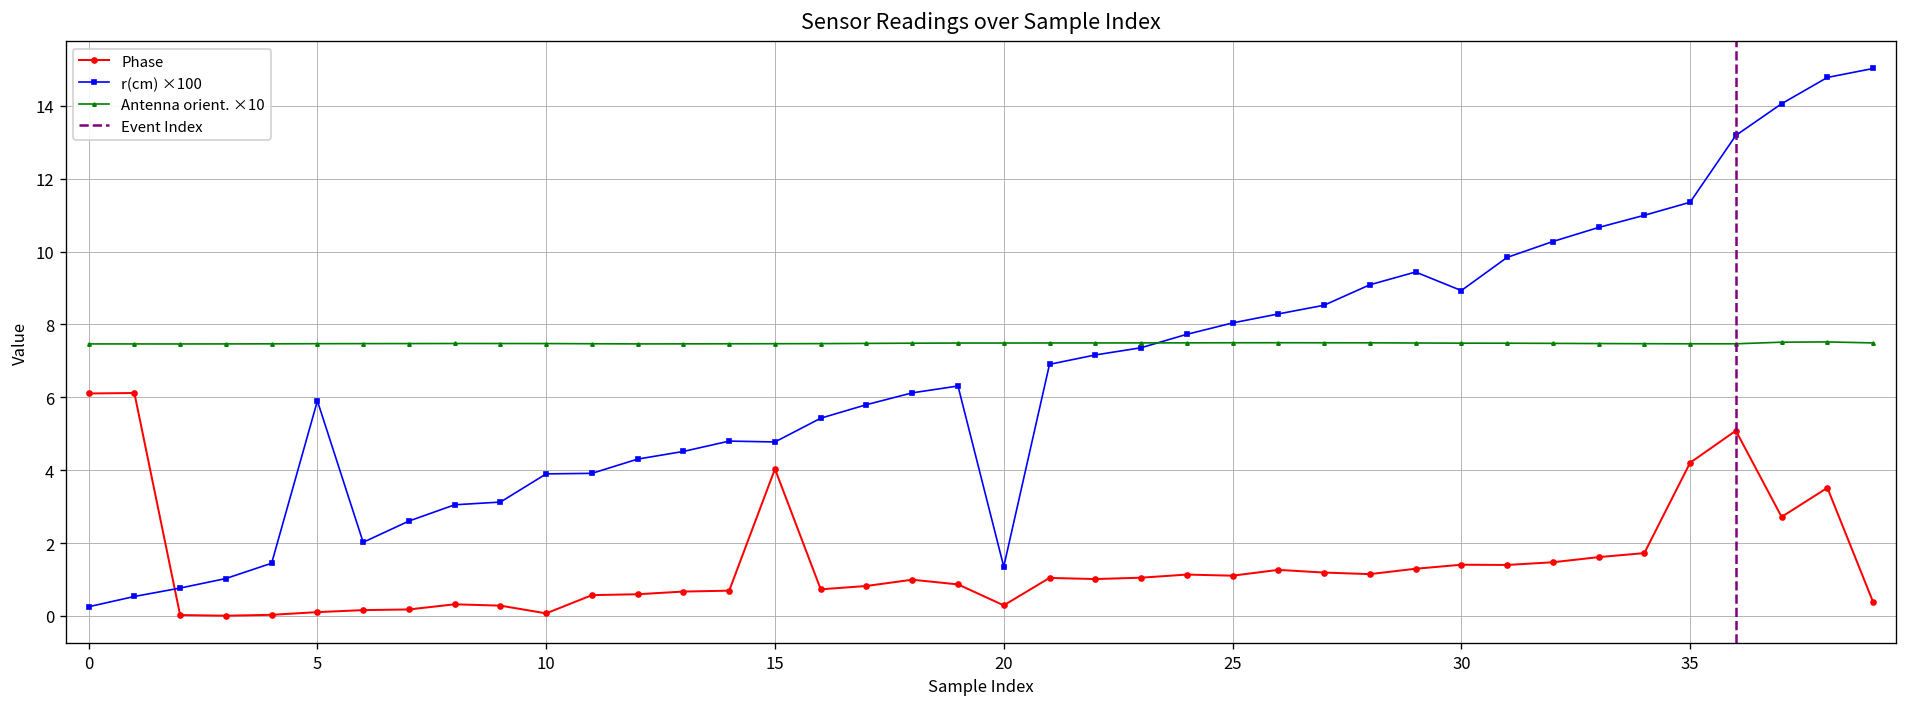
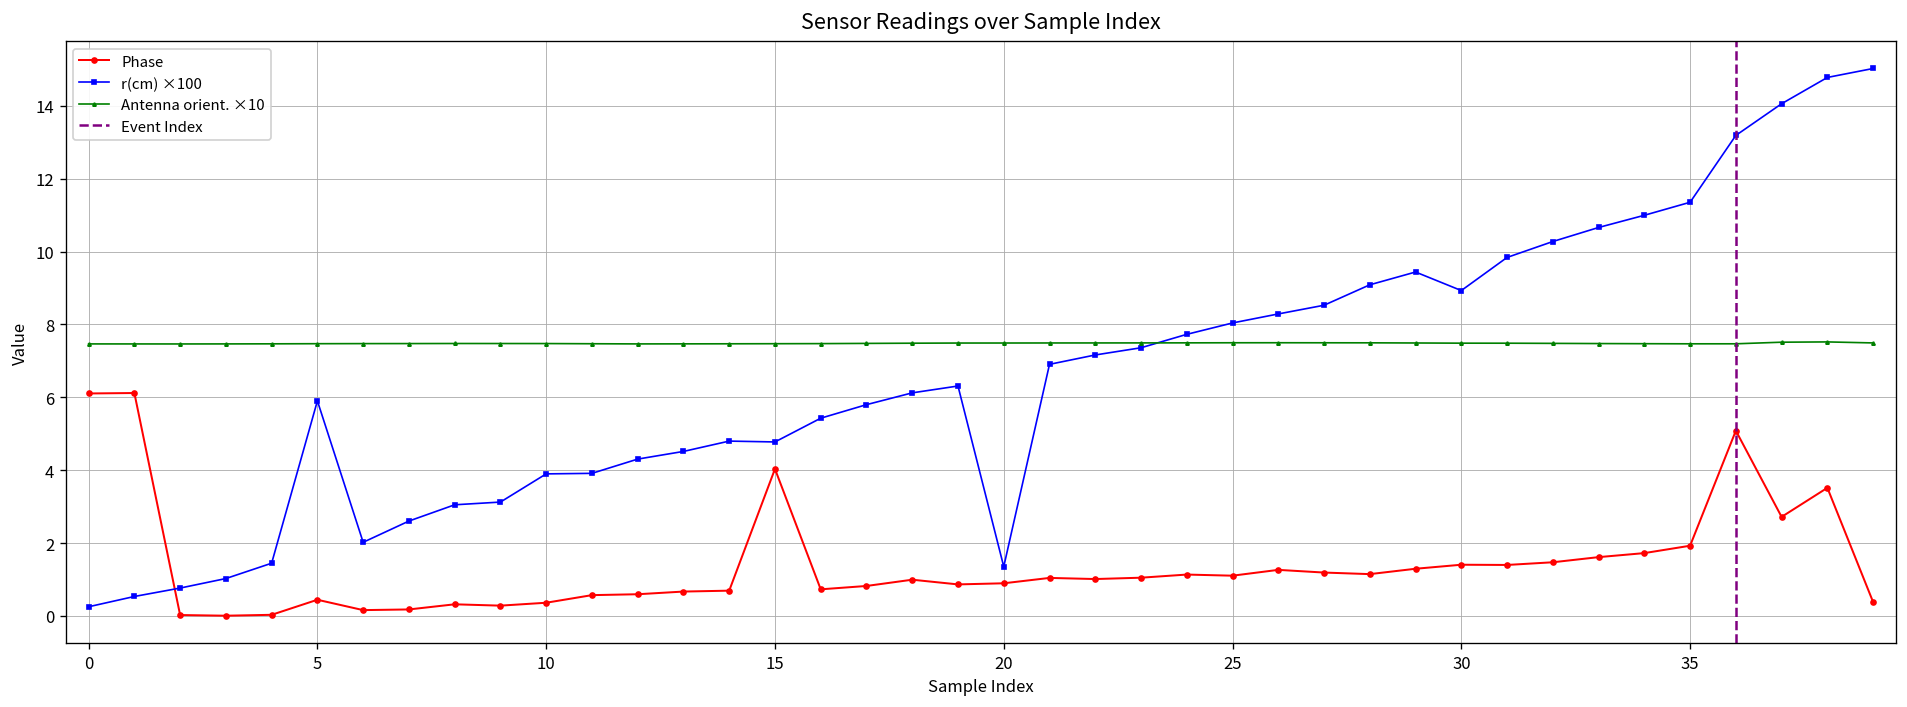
  {
    "Phase": {
      "0": 6.1,
-     "5": 0.1,
-     "10": 0.1,
+     "5": 0.4,
+     "10": 0.4,
      "15": 4.0,
-     "20": 0.3,
+     "20": 0.9,
      "25": 1.1,
      "30": 1.4,
-     "35": 4.2
+     "35": 1.9
    },
    "r(cm) ×100": {
      "0": 0.3,
      "5": 5.9,
      "10": 3.9,
      "15": 4.8,
      "20": 1.4,
      "25": 8.0,
      "30": 8.9,
      "35": 11.4
    },
    "Antenna orient. ×10": {
      "0": 7.5,
      "5": 7.5,
      "10": 7.5,
      "15": 7.5,
      "20": 7.5,
      "25": 7.5,
      "30": 7.5,
      "35": 7.5
    }
  }
